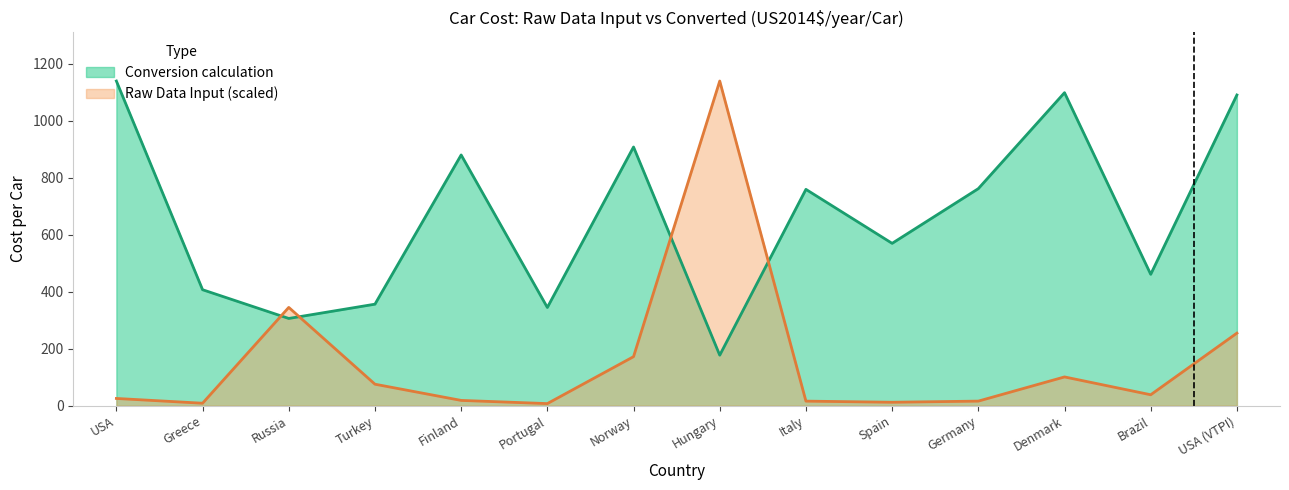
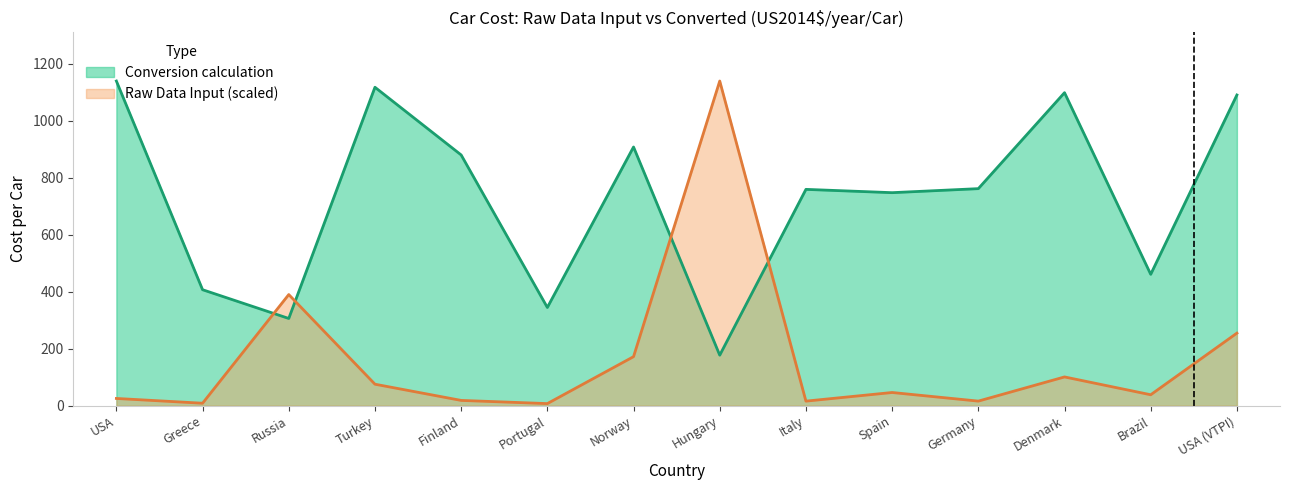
  {
    "Conversion calculation": {
      "USA": 1140,
      "Greece": 410,
      "Russia": 310,
-     "Turkey": 360,
+     "Turkey": 1120,
      "Finland": 880,
      "Portugal": 340,
      "Norway": 910,
      "Hungary": 180,
      "Italy": 760,
-     "Spain": 570,
+     "Spain": 750,
      "Germany": 760,
      "Denmark": 1100,
      "Brazil": 460,
      "USA (VTPI)": 1090
    },
    "Raw Data Input (scaled)": {
      "USA": 30,
      "Greece": 10,
-     "Russia": 350,
+     "Russia": 390,
      "Turkey": 80,
      "Finland": 20,
      "Portugal": 10,
      "Norway": 170,
      "Hungary": 1140,
      "Italy": 20,
-     "Spain": 10,
+     "Spain": 50,
      "Germany": 20,
      "Denmark": 100,
      "Brazil": 40,
      "USA (VTPI)": 250
    }
  }
